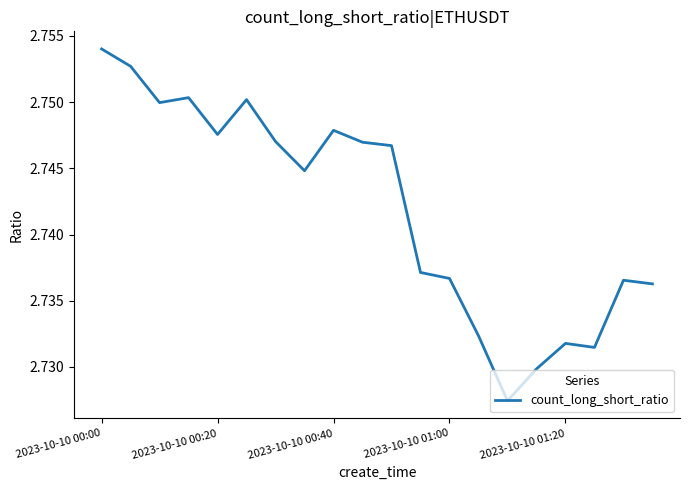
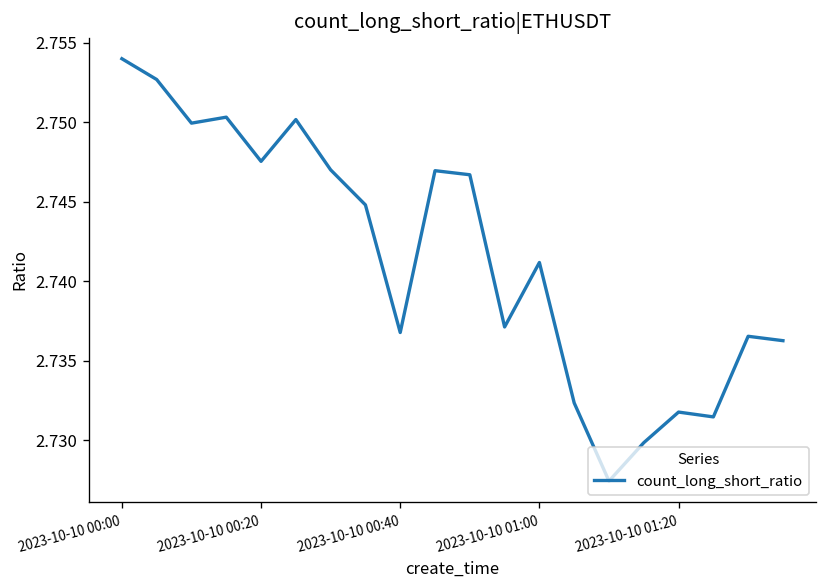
  {
    "2023-10-10 00:00": 2.7540,
    "2023-10-10 00:20": 2.7476,
-   "2023-10-10 00:40": 2.7479,
-   "2023-10-10 01:00": 2.7367,
+   "2023-10-10 00:40": 2.7368,
+   "2023-10-10 01:00": 2.7412,
    "2023-10-10 01:20": 2.7318
  }
